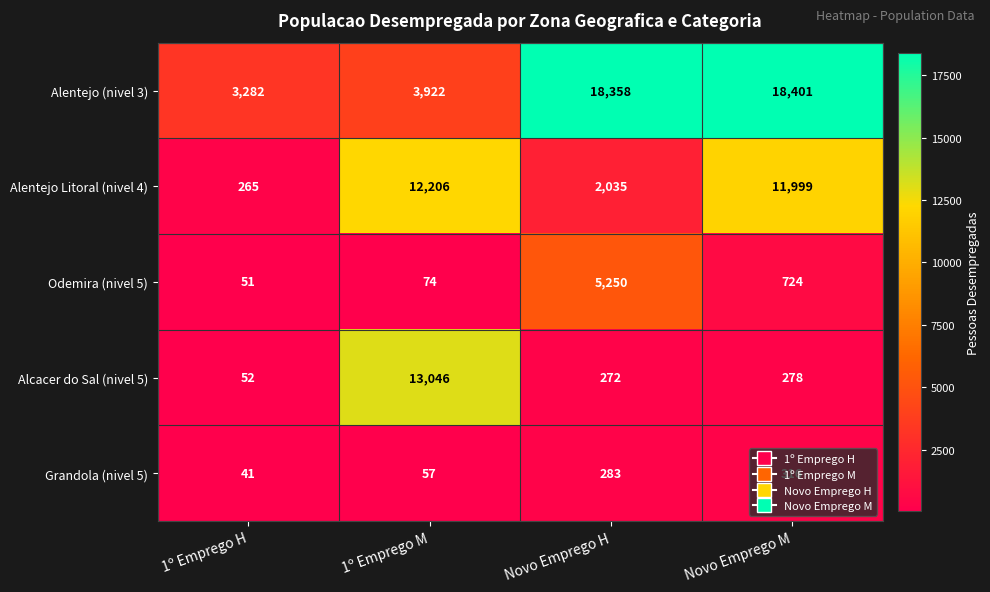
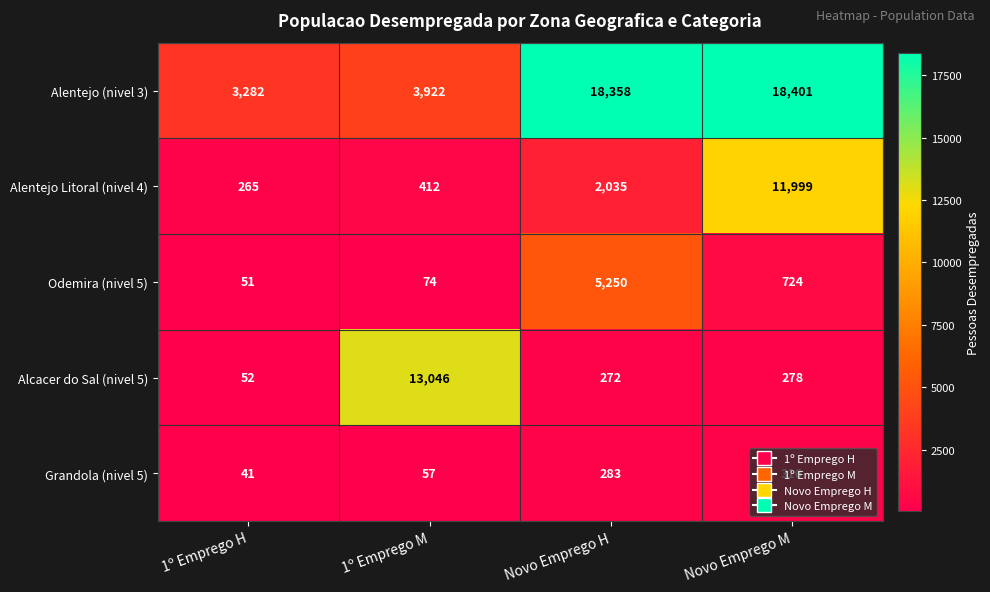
  {
    "Alentejo (nivel 3)": {
      "1º Emprego H": "3,282",
      "1º Emprego M": "3,922",
      "Novo Emprego H": "18,358",
      "Novo Emprego M": "18,401"
    },
    "Alentejo Litoral (nivel 4)": {
      "1º Emprego H": "265",
-     "1º Emprego M": "12,206",
+     "1º Emprego M": "412",
      "Novo Emprego H": "2,035",
      "Novo Emprego M": "11,999"
    },
    "Odemira (nivel 5)": {
      "1º Emprego H": "51",
      "1º Emprego M": "74",
      "Novo Emprego H": "5,250",
      "Novo Emprego M": "724"
    },
    "Alcacer do Sal (nivel 5)": {
      "1º Emprego H": "52",
      "1º Emprego M": "13,046",
      "Novo Emprego H": "272",
      "Novo Emprego M": "278"
    },
    "Grandola (nivel 5)": {
      "1º Emprego H": "41",
      "1º Emprego M": "57",
      "Novo Emprego H": "283"
    }
  }
